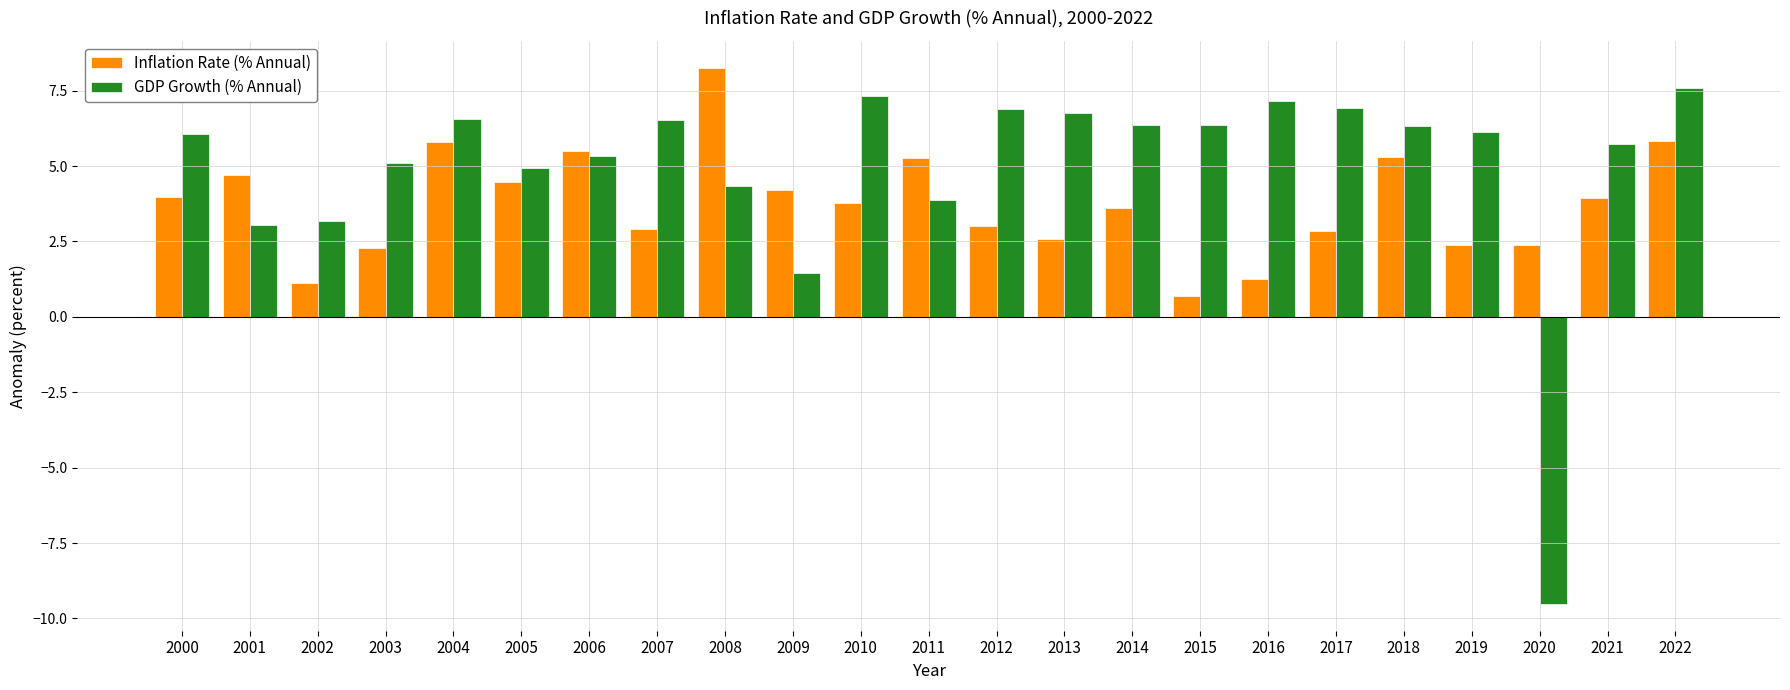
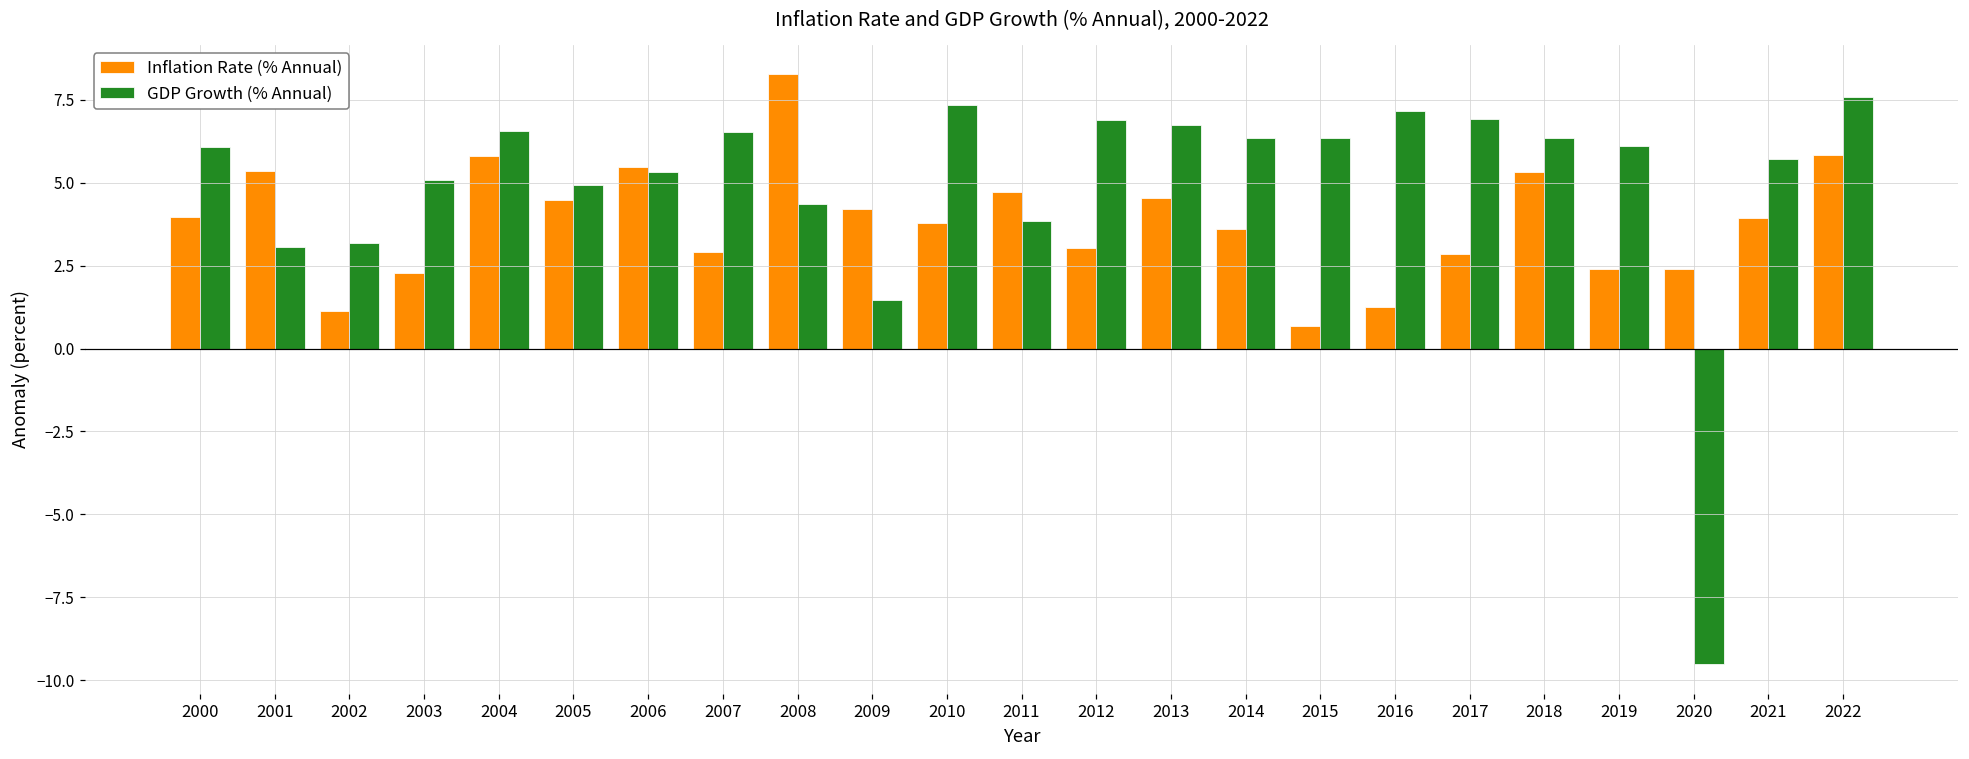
  {
    "Inflation Rate (% Annual)": {
      "2000": 4.0,
-     "2001": 4.7,
+     "2001": 5.3,
      "2002": 1.1,
      "2003": 2.3,
      "2004": 5.8,
      "2005": 4.5,
      "2006": 5.5,
      "2007": 2.9,
      "2008": 8.3,
      "2009": 4.2,
      "2010": 3.8,
-     "2011": 5.3,
+     "2011": 4.7,
      "2012": 3.0,
-     "2013": 2.6,
+     "2013": 4.5,
      "2014": 3.6,
      "2015": 0.7,
      "2016": 1.3,
      "2017": 2.9,
      "2018": 5.3,
      "2019": 2.4,
      "2020": 2.4,
      "2021": 3.9,
      "2022": 5.8
    },
    "GDP Growth (% Annual)": {
      "2000": 6.1,
      "2001": 3.0,
      "2002": 3.2,
      "2003": 5.1,
      "2004": 6.6,
      "2005": 4.9,
      "2006": 5.3,
      "2007": 6.5,
      "2008": 4.3,
      "2009": 1.4,
      "2010": 7.3,
      "2011": 3.9,
      "2012": 6.9,
      "2013": 6.8,
      "2014": 6.3,
      "2015": 6.3,
      "2016": 7.1,
      "2017": 6.9,
      "2018": 6.3,
      "2019": 6.1,
      "2020": -9.5,
      "2021": 5.7,
      "2022": 7.6
    }
  }
